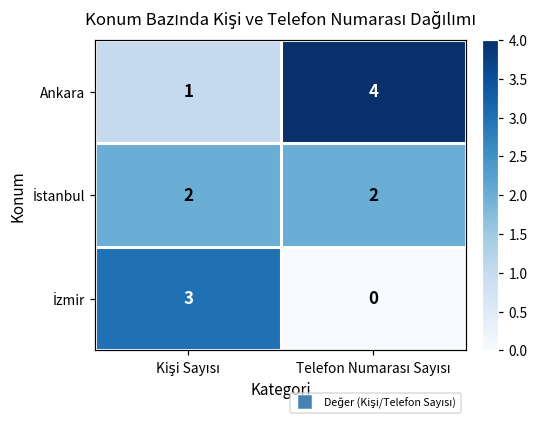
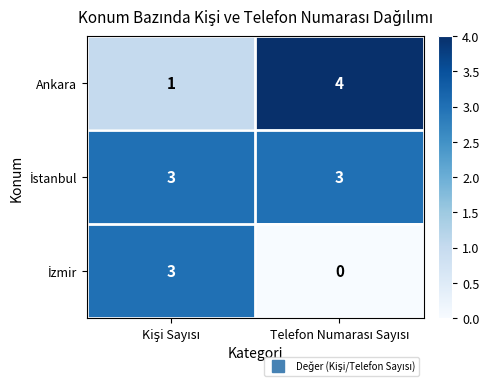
  {
    "Ankara": {
      "Kişi Sayısı": 1,
      "Telefon Numarası Sayısı": 4
    },
    "İstanbul": {
-     "Kişi Sayısı": 2,
-     "Telefon Numarası Sayısı": 2
+     "Kişi Sayısı": 3,
+     "Telefon Numarası Sayısı": 3
    },
    "İzmir": {
      "Kişi Sayısı": 3,
      "Telefon Numarası Sayısı": 0
    }
  }
